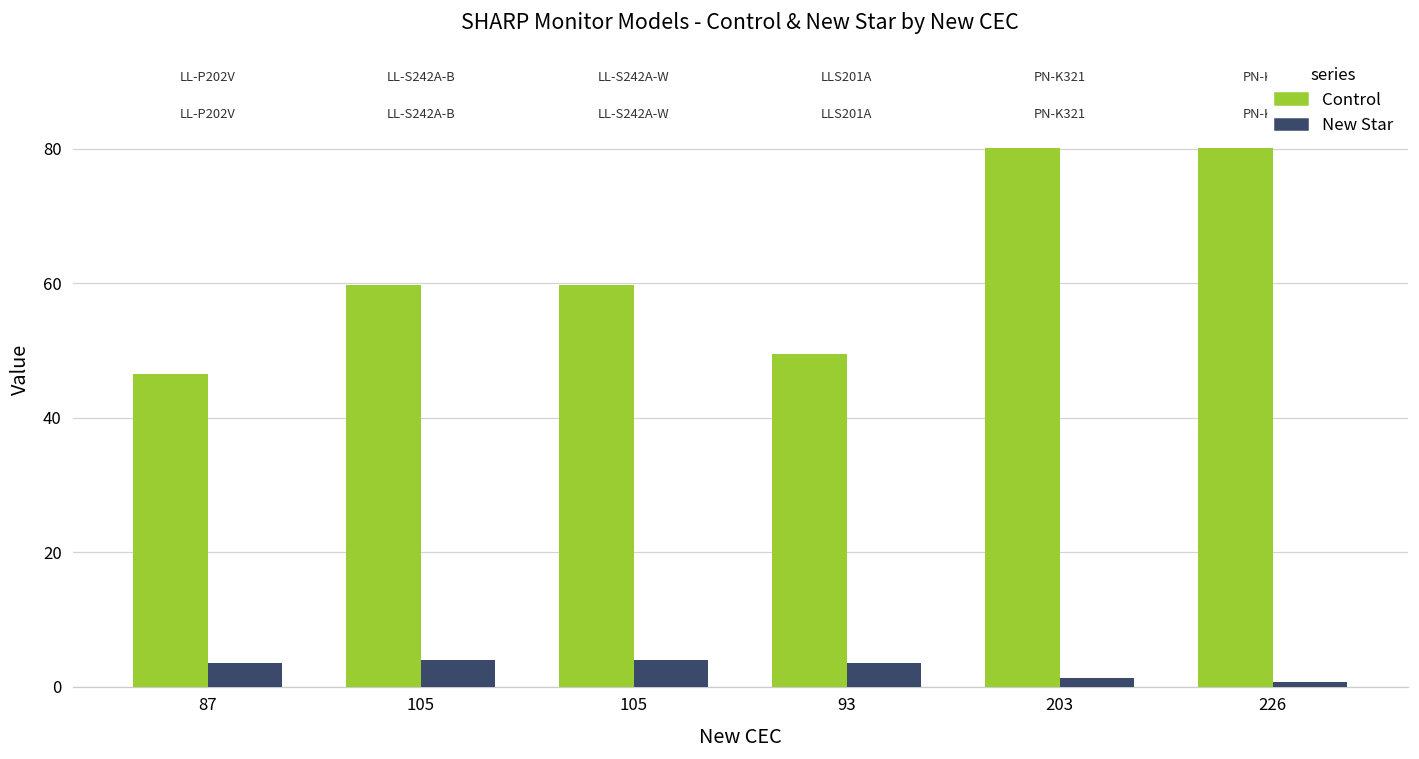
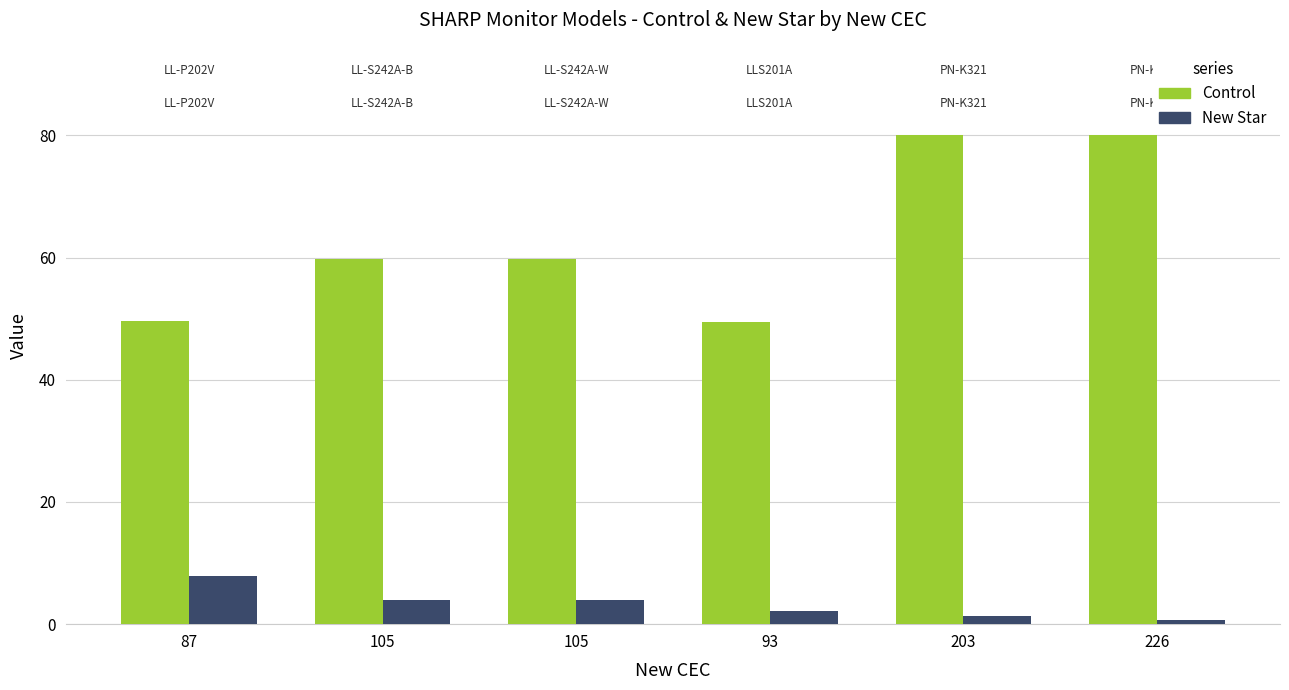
  {
    "Control": {
-     "87": 47,
+     "87": 50,
      "93": 49,
      "203": 80,
      "226": 80
    },
    "New Star": {
-     "87": 4,
-     "93": 4,
+     "87": 8,
+     "93": 2,
      "203": 1,
      "226": 1
    }
  }
